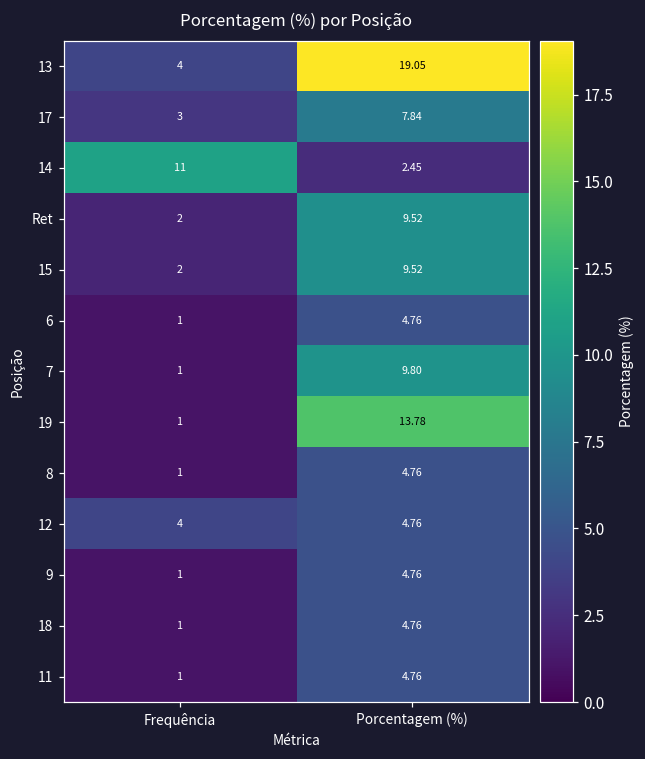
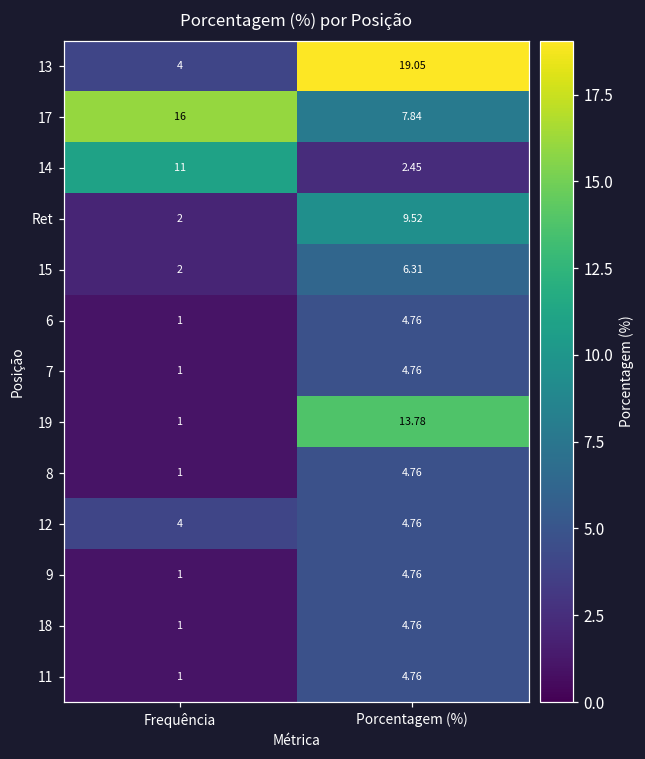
  {
    "13": {
      "Frequência": 4,
      "Porcentagem (%)": 19.05
    },
    "17": {
-     "Frequência": 3,
+     "Frequência": 16,
      "Porcentagem (%)": 7.84
    },
    "14": {
      "Frequência": 11,
      "Porcentagem (%)": 2.45
    },
    "Ret": {
      "Frequência": 2,
      "Porcentagem (%)": 9.52
    },
    "15": {
      "Frequência": 2,
-     "Porcentagem (%)": 9.52
+     "Porcentagem (%)": 6.31
    },
    "6": {
      "Frequência": 1,
      "Porcentagem (%)": 4.76
    },
    "7": {
      "Frequência": 1,
-     "Porcentagem (%)": 9.80
+     "Porcentagem (%)": 4.76
    },
    "19": {
      "Frequência": 1,
      "Porcentagem (%)": 13.78
    },
    "8": {
      "Frequência": 1,
      "Porcentagem (%)": 4.76
    },
    "12": {
      "Frequência": 4,
      "Porcentagem (%)": 4.76
    },
    "9": {
      "Frequência": 1,
      "Porcentagem (%)": 4.76
    },
    "18": {
      "Frequência": 1,
      "Porcentagem (%)": 4.76
    },
    "11": {
      "Frequência": 1,
      "Porcentagem (%)": 4.76
    }
  }
